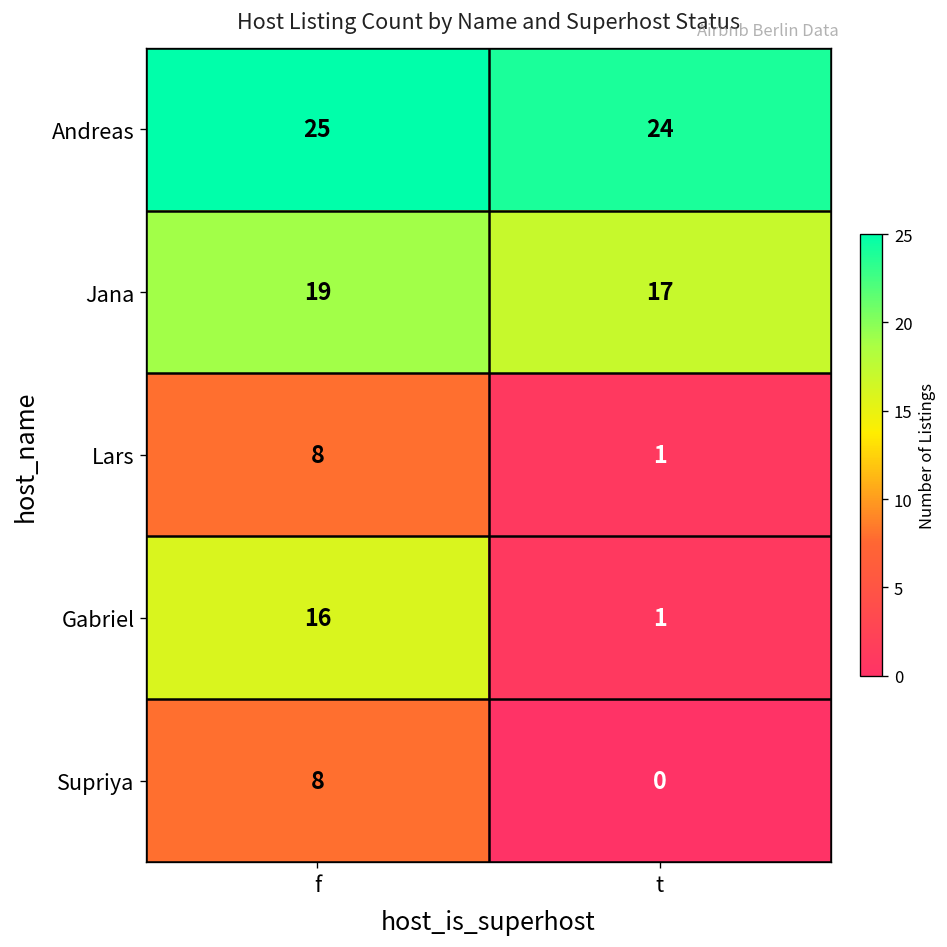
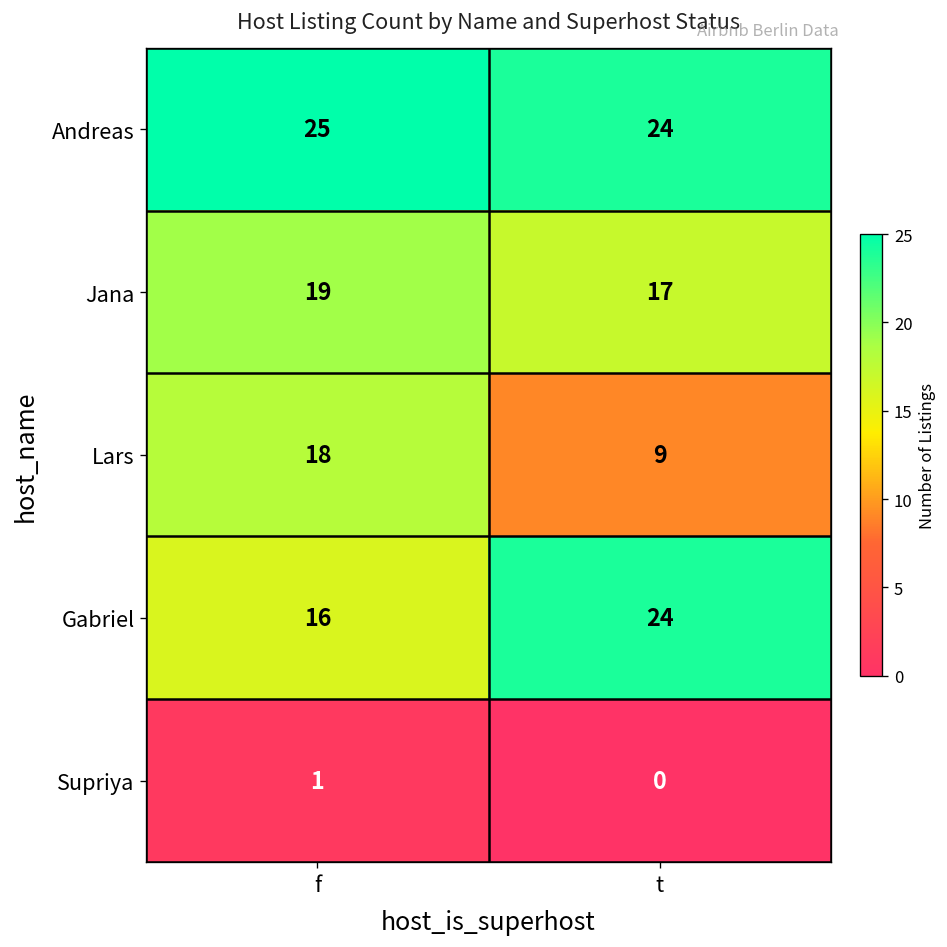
  {
    "Andreas": {
      "f": 25,
      "t": 24
    },
    "Jana": {
      "f": 19,
      "t": 17
    },
    "Lars": {
-     "f": 8,
-     "t": 1
+     "f": 18,
+     "t": 9
    },
    "Gabriel": {
      "f": 16,
-     "t": 1
+     "t": 24
    },
    "Supriya": {
-     "f": 8,
+     "f": 1,
      "t": 0
    }
  }
